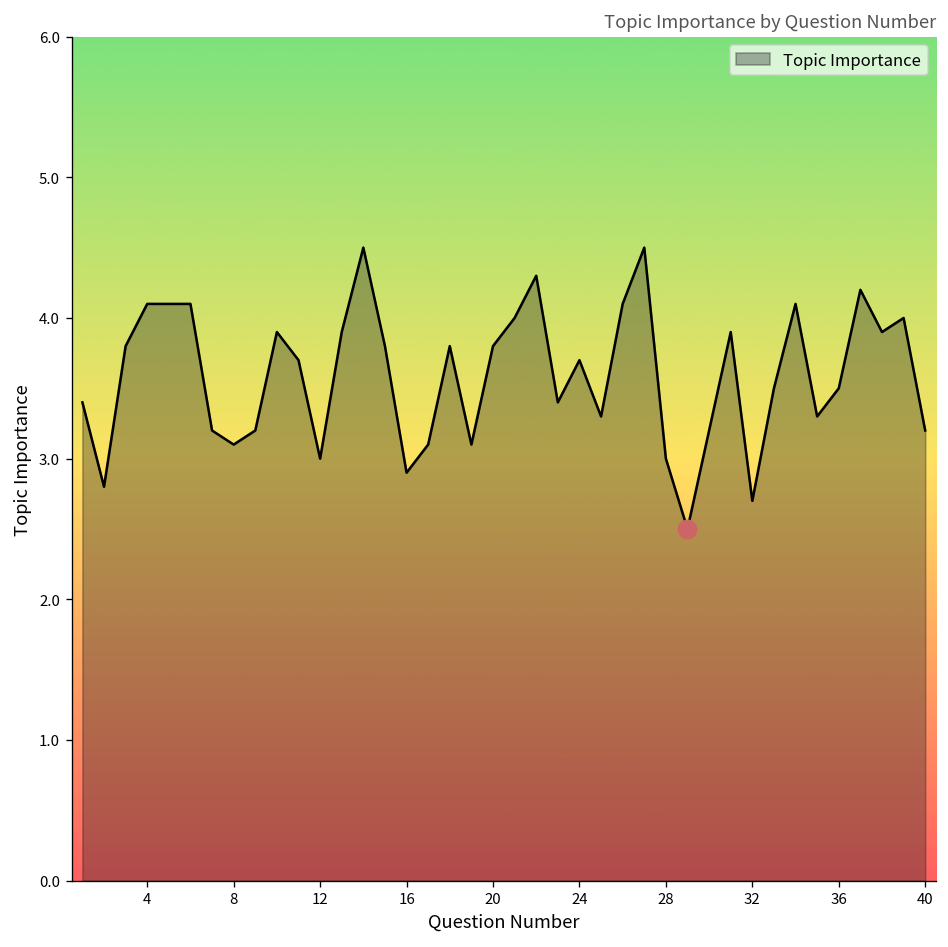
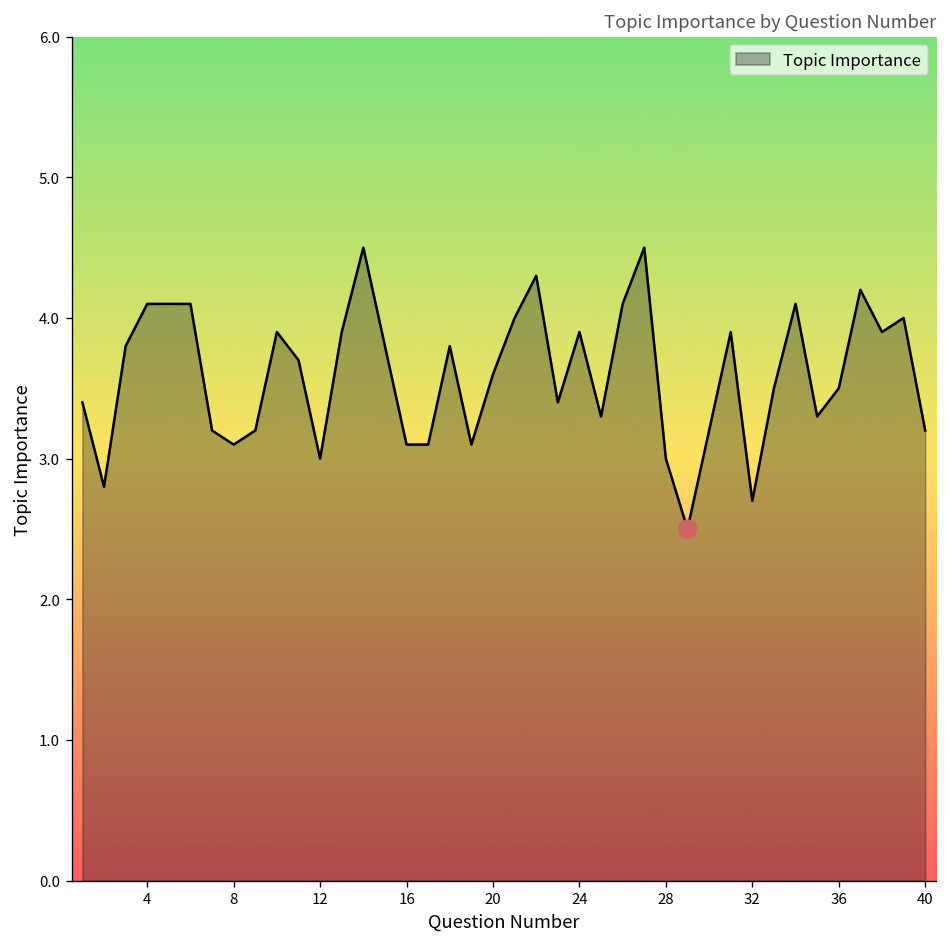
  {
    "Topic Importance": {
      "4": 4.1,
      "8": 3.1,
      "12": 3.0,
-     "16": 2.9,
-     "20": 3.8,
-     "24": 3.7,
+     "16": 3.1,
+     "20": 3.6,
+     "24": 3.9,
      "28": 3.0,
      "32": 2.7,
      "36": 3.5,
      "40": 3.2
    }
  }
